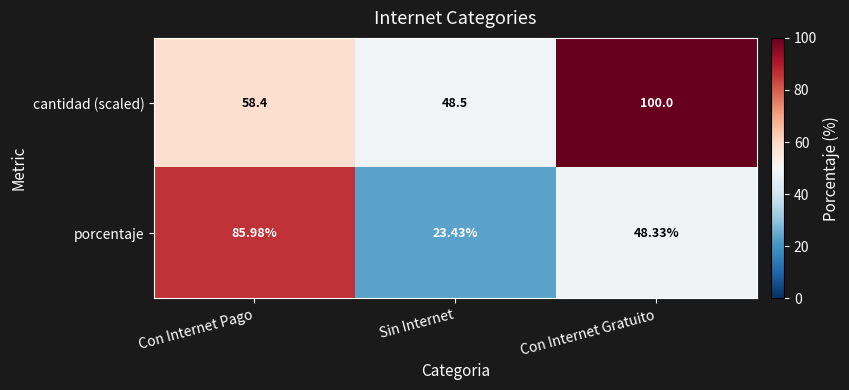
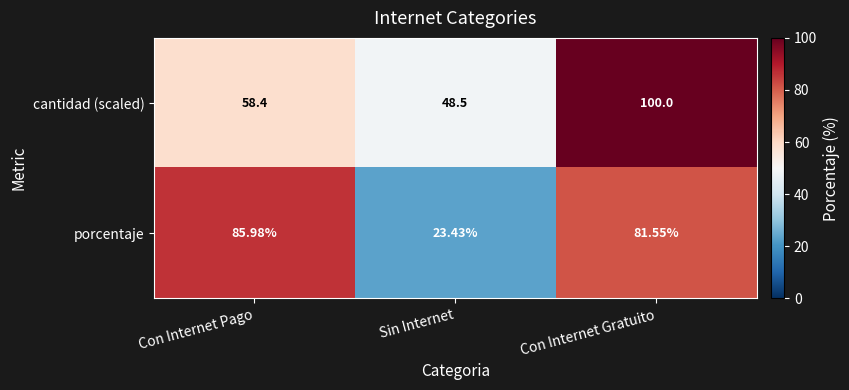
  {
    "cantidad (scaled)": {
      "Con Internet Pago": "58.4",
      "Sin Internet": "48.5",
      "Con Internet Gratuito": "100.0"
    },
    "porcentaje": {
      "Con Internet Pago": "85.98%",
      "Sin Internet": "23.43%",
-     "Con Internet Gratuito": "48.33%"
+     "Con Internet Gratuito": "81.55%"
    }
  }
